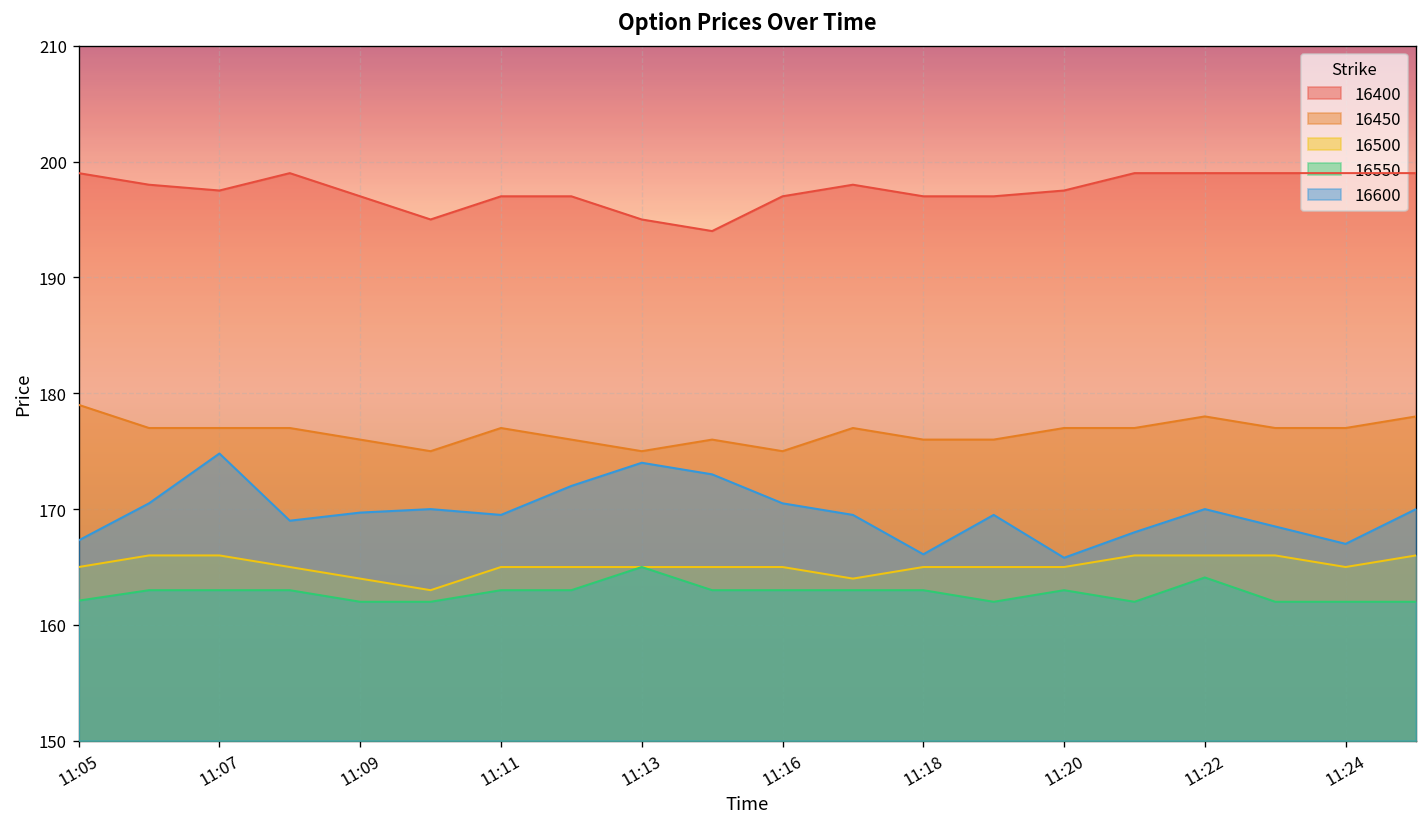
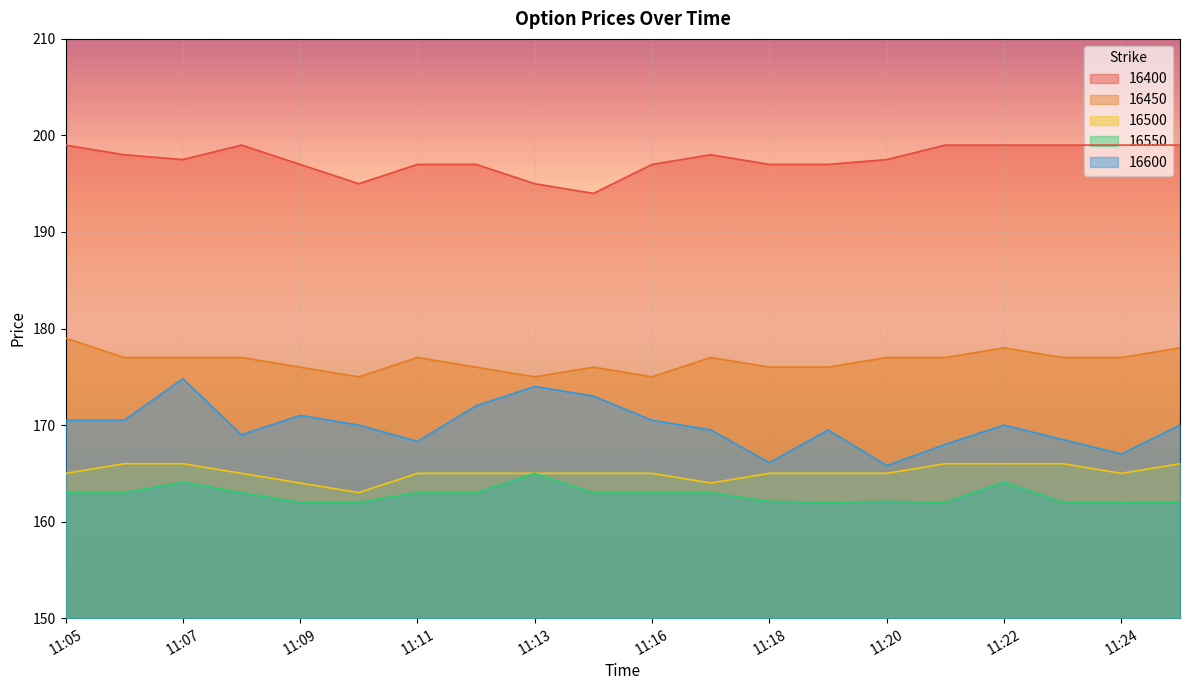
  {
    "16550": {
-     "11:05": 162,
-     "11:07": 163,
+     "11:05": 163,
+     "11:07": 164,
      "11:09": 162,
      "11:11": 163,
      "11:16": 163,
-     "11:18": 163,
-     "11:20": 163,
+     "11:18": 162,
+     "11:20": 162,
      "11:22": 164,
      "11:24": 162
    },
    "16600": {
-     "11:05": 167,
+     "11:05": 171,
      "11:07": 175,
-     "11:09": 170,
-     "11:11": 170,
+     "11:09": 171,
+     "11:11": 168,
      "11:13": 174,
      "11:16": 171,
      "11:18": 166,
      "11:20": 166,
      "11:22": 170,
      "11:24": 167
    }
  }
